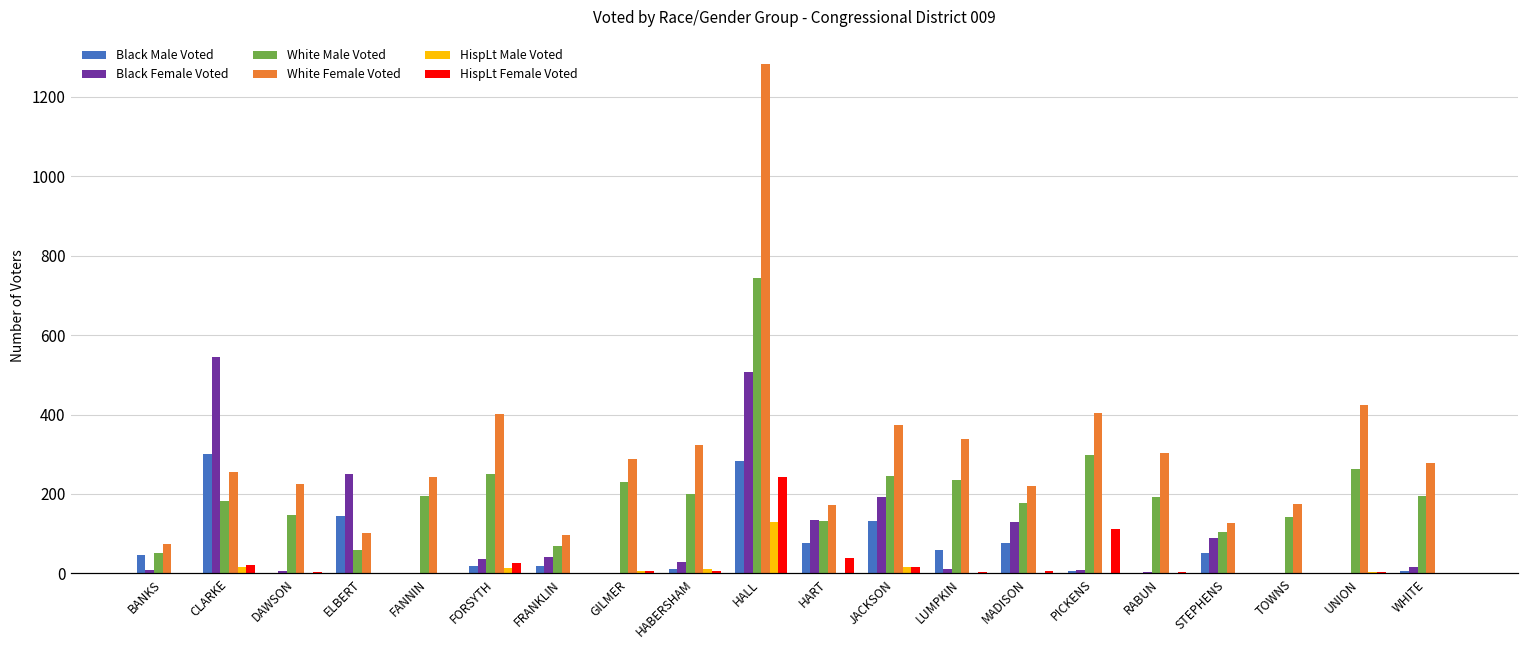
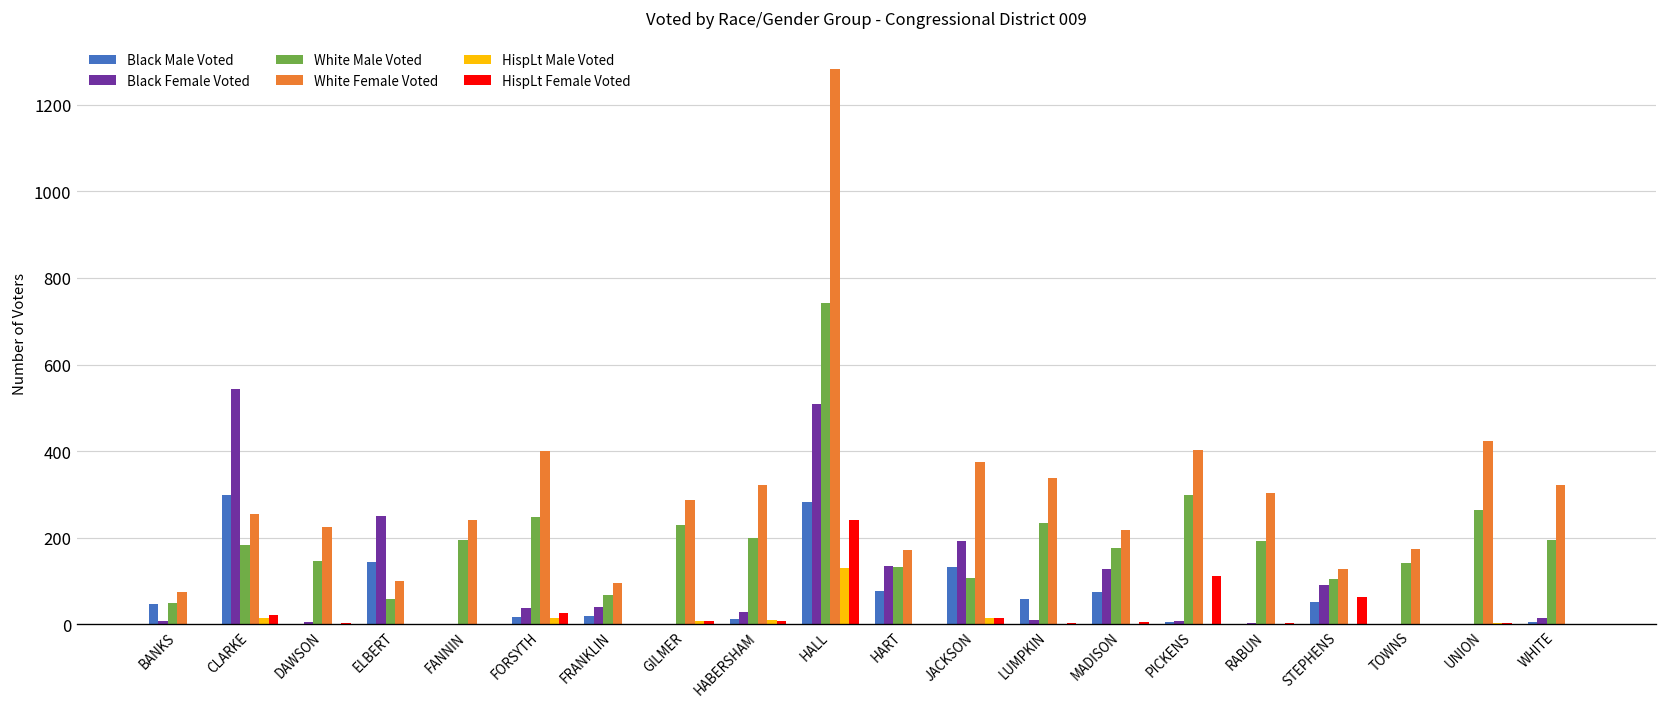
  {
    "Black Male Voted": {
      "BANKS": 50,
      "CLARKE": 300,
      "ELBERT": 140,
      "FANNIN": 0,
      "FORSYTH": 20,
      "FRANKLIN": 20,
      "HABERSHAM": 10,
      "HALL": 280,
      "HART": 80,
      "JACKSON": 130,
      "LUMPKIN": 60,
      "MADISON": 80,
      "STEPHENS": 50,
      "UNION": 0
    },
    "Black Female Voted": {
      "BANKS": 10,
      "CLARKE": 540,
      "ELBERT": 250,
      "FANNIN": 0,
      "FORSYTH": 40,
      "FRANKLIN": 40,
      "HABERSHAM": 30,
      "HALL": 510,
      "HART": 140,
      "JACKSON": 190,
      "LUMPKIN": 10,
      "MADISON": 130,
      "PICKENS": 10,
      "STEPHENS": 90,
      "UNION": 0,
      "WHITE": 20
    },
    "White Male Voted": {
      "BANKS": 50,
      "CLARKE": 180,
      "DAWSON": 150,
      "ELBERT": 60,
      "FANNIN": 200,
      "FORSYTH": 250,
      "FRANKLIN": 70,
      "GILMER": 230,
      "HABERSHAM": 200,
      "HALL": 740,
      "HART": 130,
-     "JACKSON": 250,
+     "JACKSON": 110,
      "LUMPKIN": 230,
      "MADISON": 180,
      "PICKENS": 300,
      "RABUN": 190,
      "STEPHENS": 110,
      "TOWNS": 140,
      "UNION": 260,
      "WHITE": 200
    },
    "White Female Voted": {
      "BANKS": 80,
      "CLARKE": 260,
      "DAWSON": 220,
      "ELBERT": 100,
      "FANNIN": 240,
      "FORSYTH": 400,
      "FRANKLIN": 100,
      "GILMER": 290,
      "HABERSHAM": 320,
      "HALL": 1280,
      "HART": 170,
      "JACKSON": 370,
      "LUMPKIN": 340,
      "MADISON": 220,
      "PICKENS": 400,
      "RABUN": 300,
      "STEPHENS": 130,
      "TOWNS": 170,
      "UNION": 420,
-     "WHITE": 280
+     "WHITE": 320
    },
    "HispLt Male Voted": {
      "CLARKE": 20,
      "DAWSON": 0,
      "ELBERT": 0,
      "FORSYTH": 10,
      "FRANKLIN": 0,
      "GILMER": 10,
      "HABERSHAM": 10,
      "HALL": 130,
      "HART": 0,
      "JACKSON": 20,
      "MADISON": 0,
      "STEPHENS": 0,
      "TOWNS": 0
    },
    "HispLt Female Voted": {
      "CLARKE": 20,
      "ELBERT": 0,
      "FORSYTH": 30,
      "GILMER": 10,
      "HABERSHAM": 10,
      "HALL": 240,
-     "HART": 40,
+     "HART": 0,
      "JACKSON": 20,
      "PICKENS": 110,
-     "STEPHENS": 0
+     "STEPHENS": 60
    }
  }
